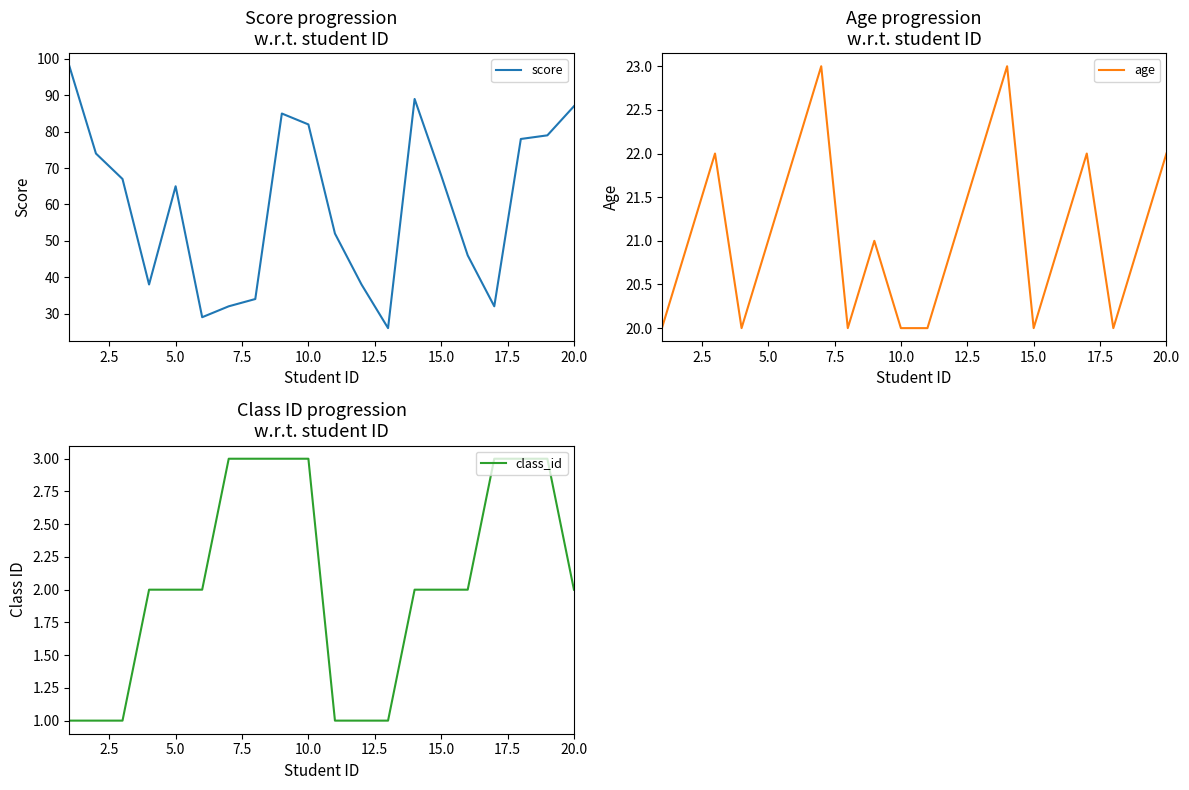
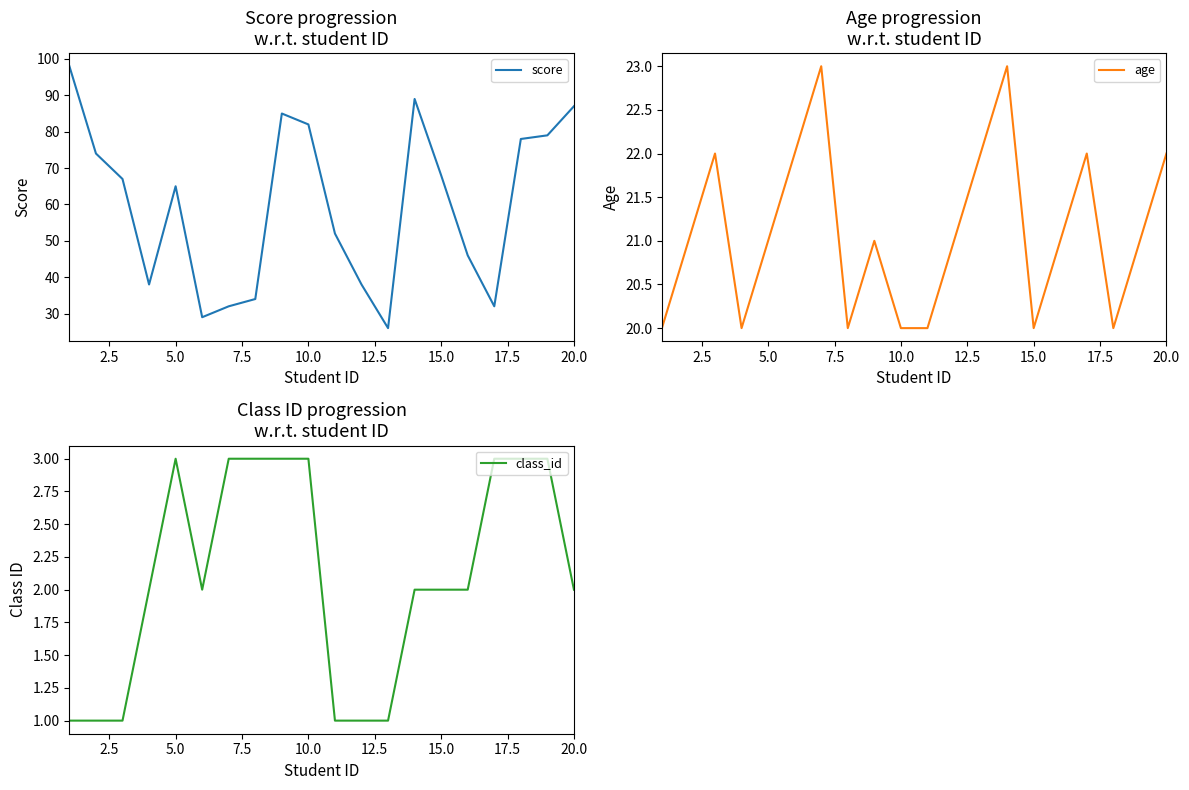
  {
    "Score progression w.r.t. student ID": {
      "5.0": 65,
      "10.0": 82,
      "15.0": 68,
      "20.0": 87
    },
    "Age progression w.r.t. student ID": {
      "5.0": 21.0,
      "10.0": 20.0,
      "15.0": 20.0,
      "20.0": 22.0
    },
    "Class ID progression w.r.t. student ID": {
-     "5.0": 2,
+     "5.0": 3,
      "10.0": 3,
      "15.0": 2,
      "20.0": 2
    }
  }
